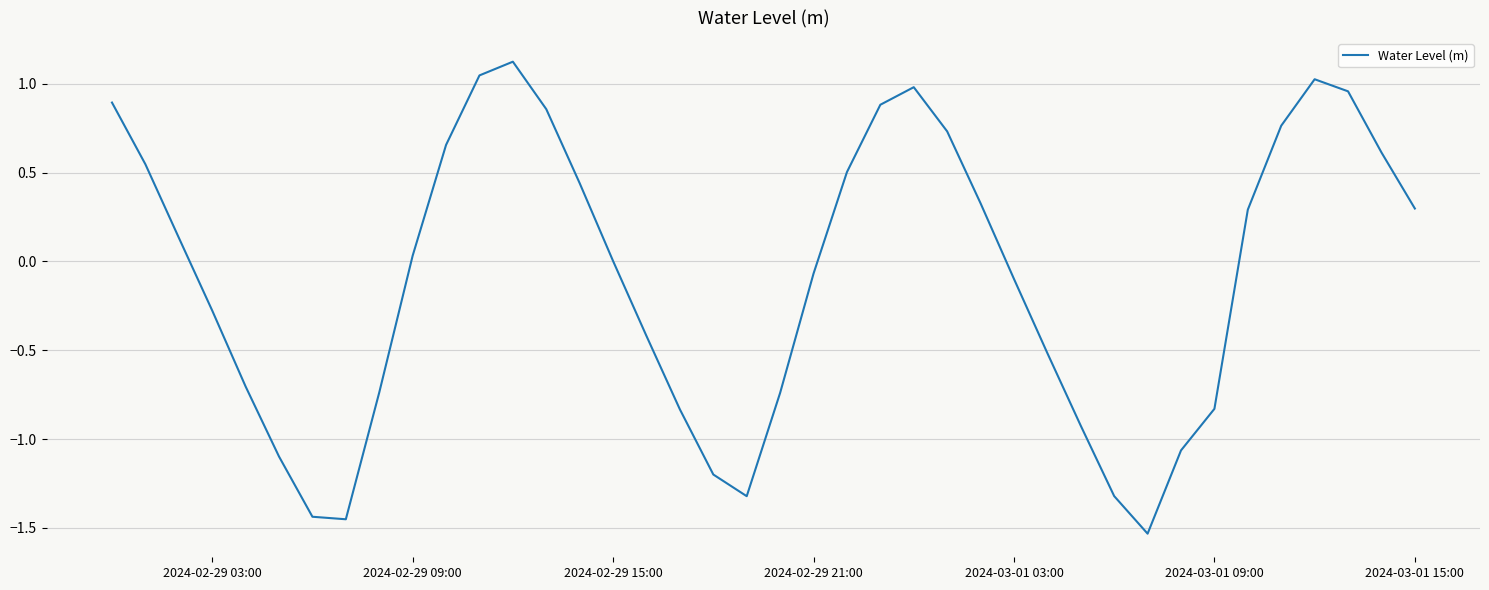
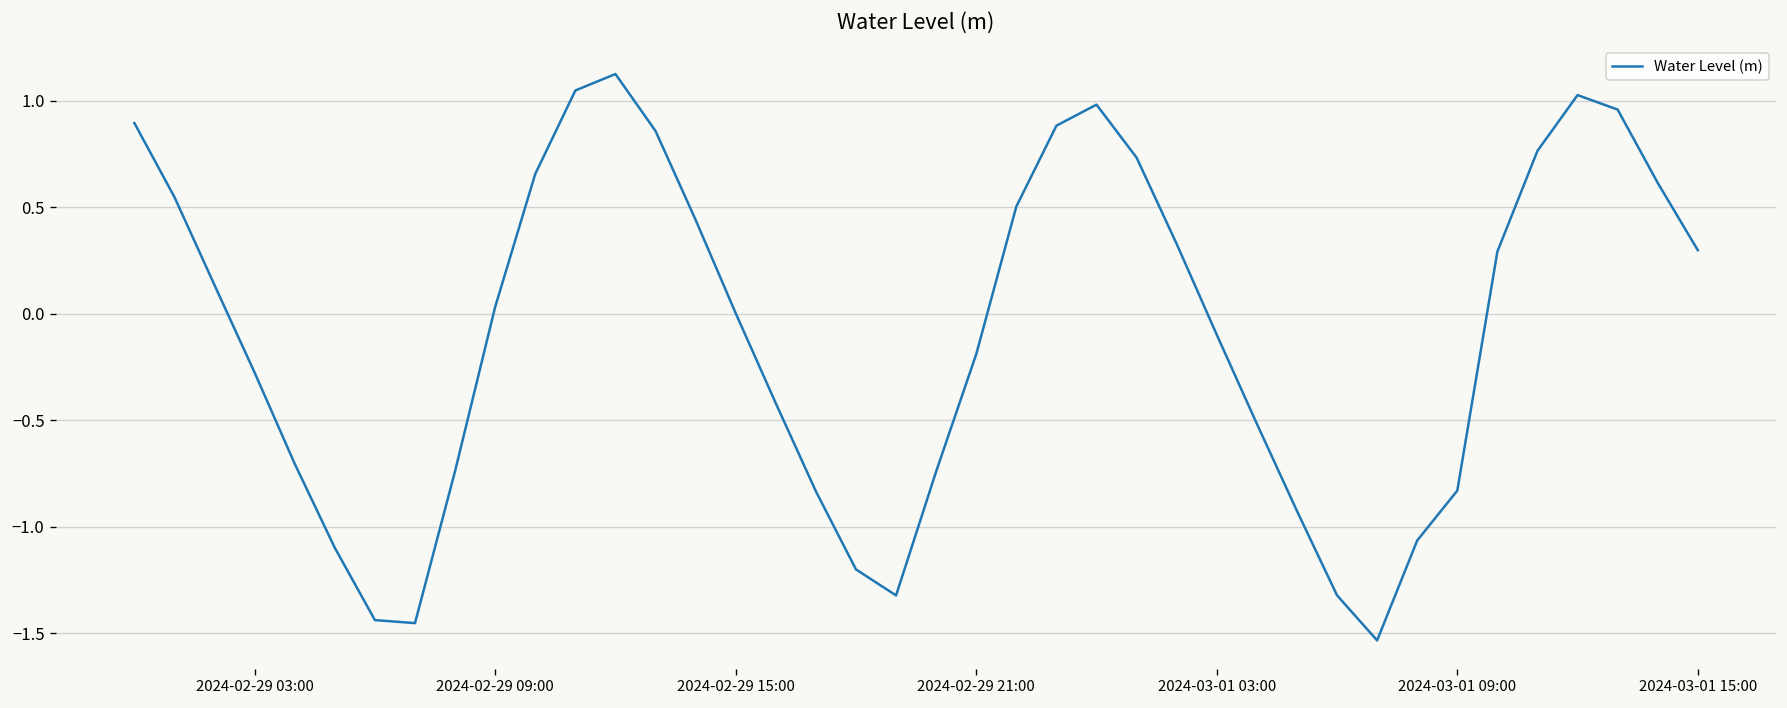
  {
    "2024-02-29 03:00": -0.28,
    "2024-02-29 09:00": 0.03,
    "2024-02-29 15:00": 0.00,
-   "2024-02-29 21:00": -0.07,
+   "2024-02-29 21:00": -0.19,
    "2024-03-01 03:00": -0.10,
    "2024-03-01 09:00": -0.83,
    "2024-03-01 15:00": 0.30
  }
